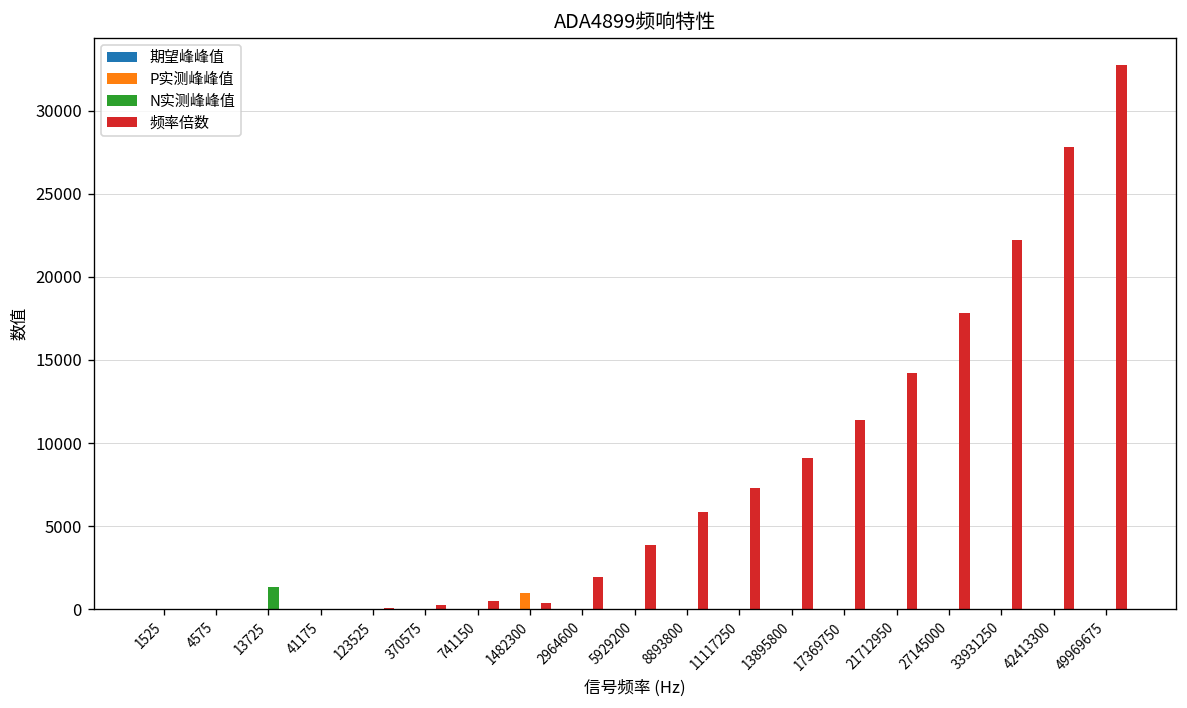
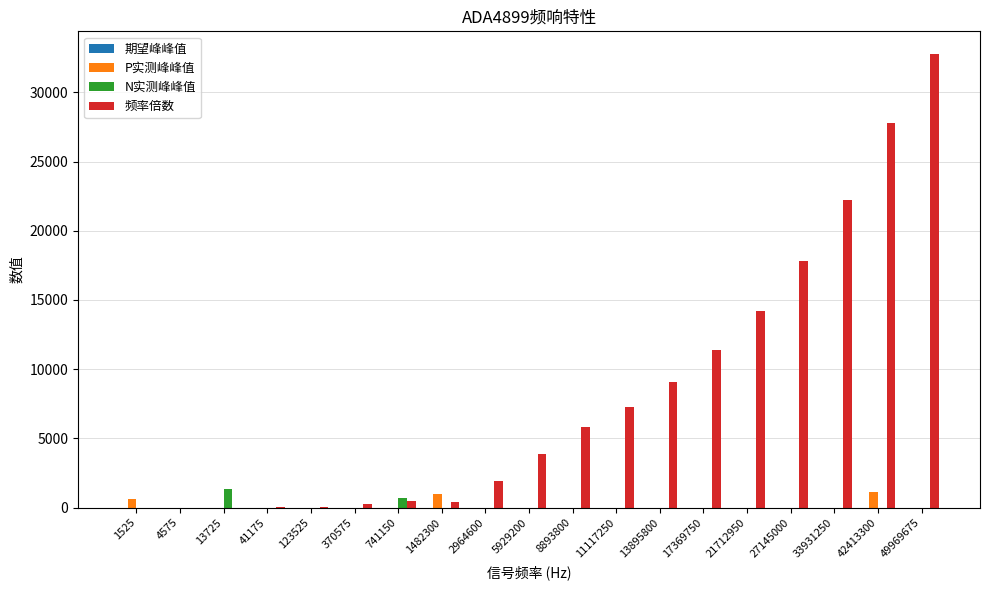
  {
    "P实测峰峰值": {
-     "1525": 0,
+     "1525": 600,
      "1482300": 1000,
-     "42413300": 0
+     "42413300": 1100
    },
    "N实测峰峰值": {
      "13725": 1400,
-     "741150": 0
+     "741150": 700
    },
    "频率倍数": {
      "370575": 200,
      "741150": 500,
      "1482300": 400,
      "2964600": 1900,
      "5929200": 3900,
      "8893800": 5800,
      "11117250": 7300,
      "13895800": 9100,
      "17369750": 11400,
      "21712950": 14200,
      "27145000": 17800,
      "33931250": 22300,
      "42413300": 27800,
      "49969675": 32800
    }
  }
